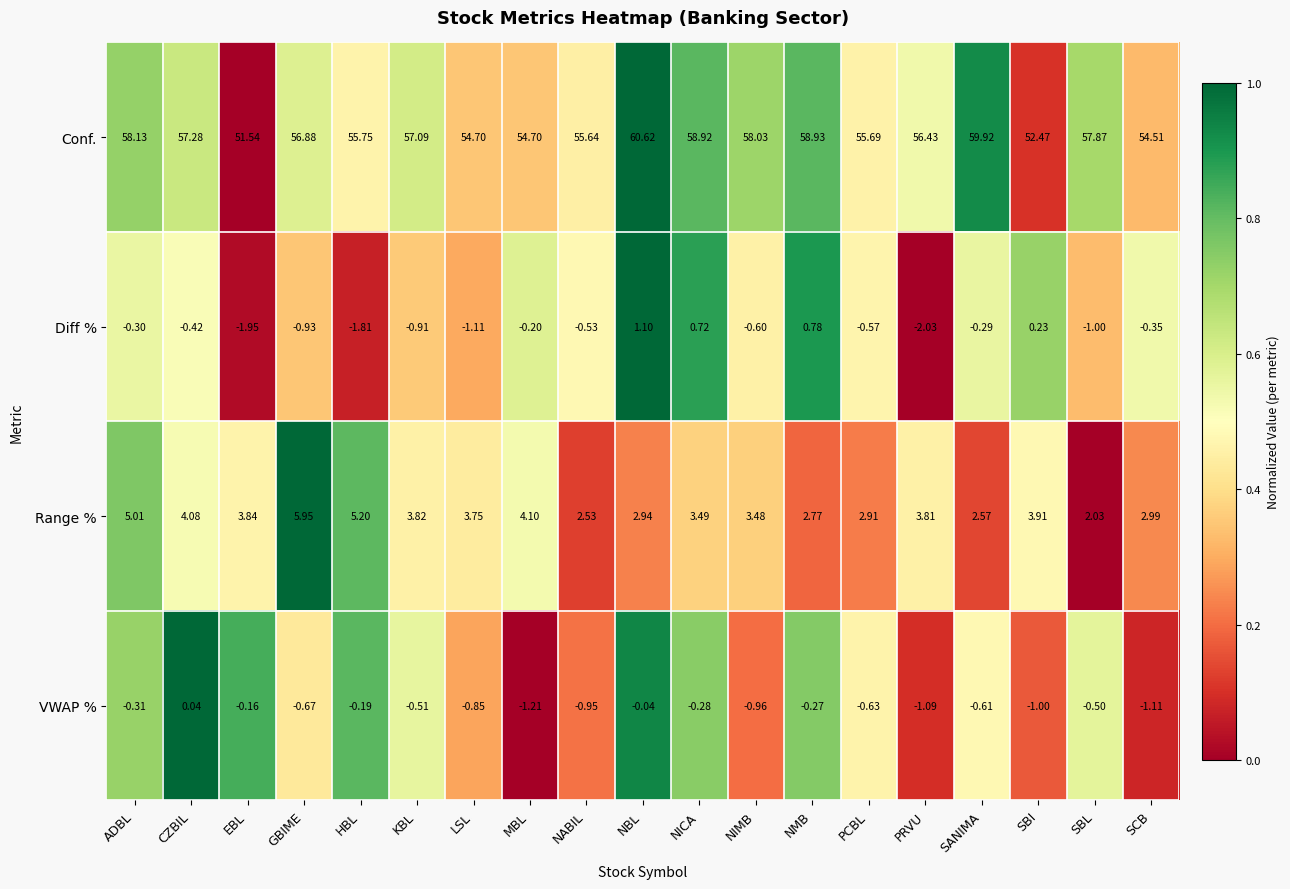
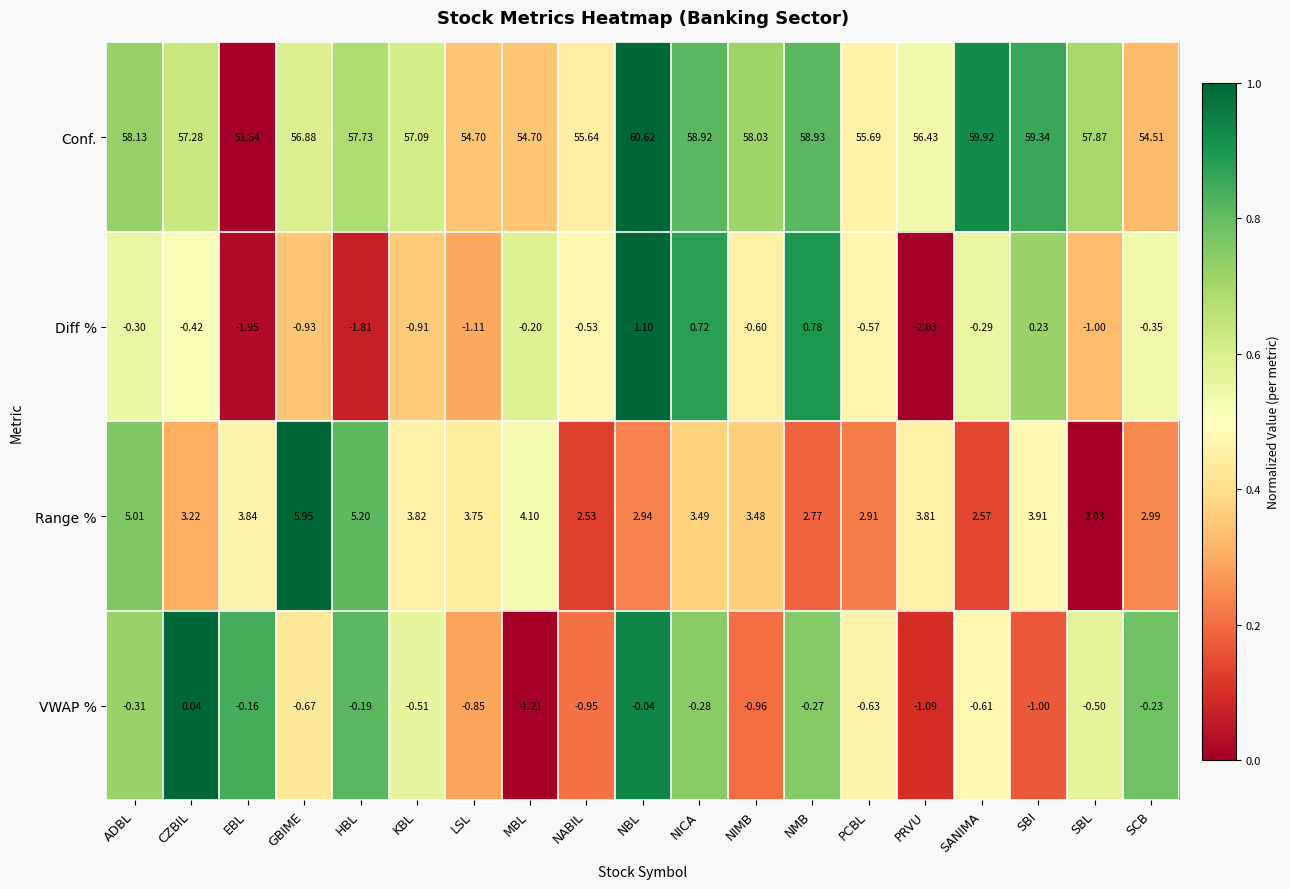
  {
    "Conf.": {
      "ADBL": 58.13,
      "CZBIL": 57.28,
      "EBL": 51.54,
      "GBIME": 56.88,
-     "HBL": 55.75,
+     "HBL": 57.73,
      "KBL": 57.09,
      "LSL": 54.70,
      "MBL": 54.70,
      "NABIL": 55.64,
      "NBL": 60.62,
      "NICA": 58.92,
      "NIMB": 58.03,
      "NMB": 58.93,
      "PCBL": 55.69,
      "PRVU": 56.43,
      "SANIMA": 59.92,
-     "SBI": 52.47,
+     "SBI": 59.34,
      "SBL": 57.87,
      "SCB": 54.51
    },
    "Diff %": {
      "ADBL": -0.30,
      "CZBIL": -0.42,
      "EBL": -1.95,
      "GBIME": -0.93,
      "HBL": -1.81,
      "KBL": -0.91,
      "LSL": -1.11,
      "MBL": -0.20,
      "NABIL": -0.53,
      "NBL": 1.10,
      "NICA": 0.72,
      "NIMB": -0.60,
      "NMB": 0.78,
      "PCBL": -0.57,
      "PRVU": -2.03,
      "SANIMA": -0.29,
      "SBI": 0.23,
      "SBL": -1.00,
      "SCB": -0.35
    },
    "Range %": {
      "ADBL": 5.01,
-     "CZBIL": 4.08,
+     "CZBIL": 3.22,
      "EBL": 3.84,
      "GBIME": 5.95,
      "HBL": 5.20,
      "KBL": 3.82,
      "LSL": 3.75,
      "MBL": 4.10,
      "NABIL": 2.53,
      "NBL": 2.94,
      "NICA": 3.49,
      "NIMB": 3.48,
      "NMB": 2.77,
      "PCBL": 2.91,
      "PRVU": 3.81,
      "SANIMA": 2.57,
      "SBI": 3.91,
      "SBL": 2.03,
      "SCB": 2.99
    },
    "VWAP %": {
      "ADBL": -0.31,
      "CZBIL": 0.04,
      "EBL": -0.16,
      "GBIME": -0.67,
      "HBL": -0.19,
      "KBL": -0.51,
      "LSL": -0.85,
      "MBL": -1.21,
      "NABIL": -0.95,
      "NBL": -0.04,
      "NICA": -0.28,
      "NIMB": -0.96,
      "NMB": -0.27,
      "PCBL": -0.63,
      "PRVU": -1.09,
      "SANIMA": -0.61,
      "SBI": -1.00,
      "SBL": -0.50,
-     "SCB": -1.11
+     "SCB": -0.23
    }
  }
